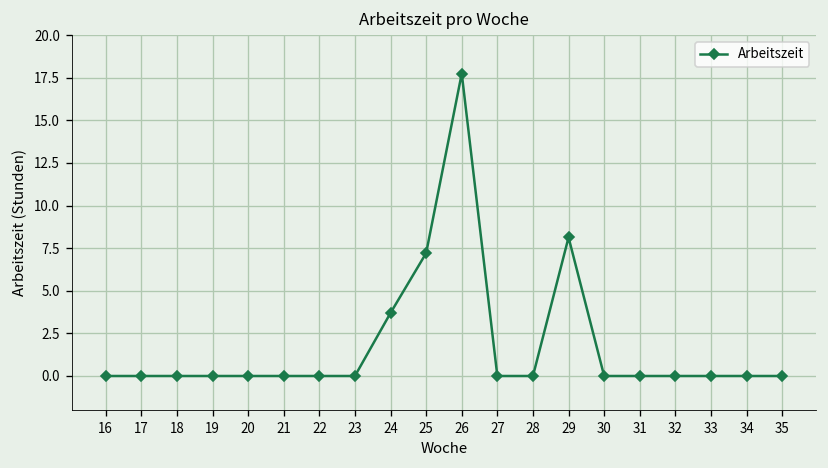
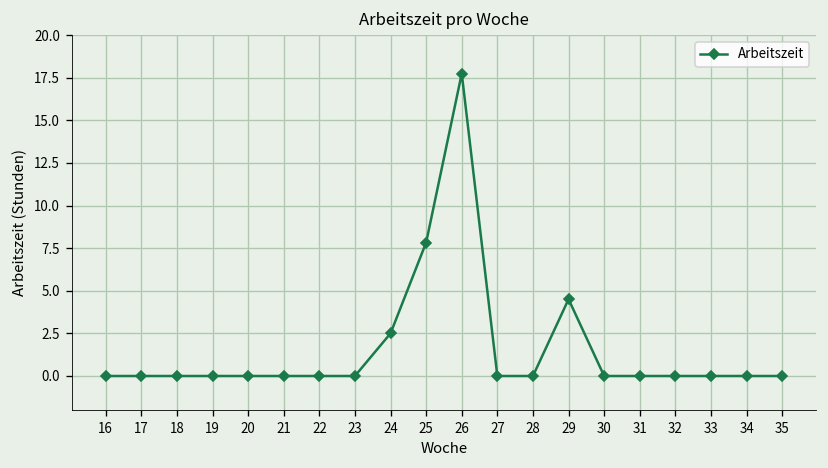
  {
    "16": 0.0,
    "17": 0.0,
    "18": 0.0,
    "19": 0.0,
    "20": 0.0,
    "21": 0.0,
    "22": 0.0,
    "23": 0.0,
-   "24": 3.7,
-   "25": 7.2,
+   "24": 2.5,
+   "25": 7.8,
    "26": 17.8,
    "27": 0.0,
    "28": 0.0,
-   "29": 8.1,
+   "29": 4.5,
    "30": 0.0,
    "31": 0.0,
    "32": 0.0,
    "33": 0.0,
    "34": 0.0,
    "35": 0.0
  }
